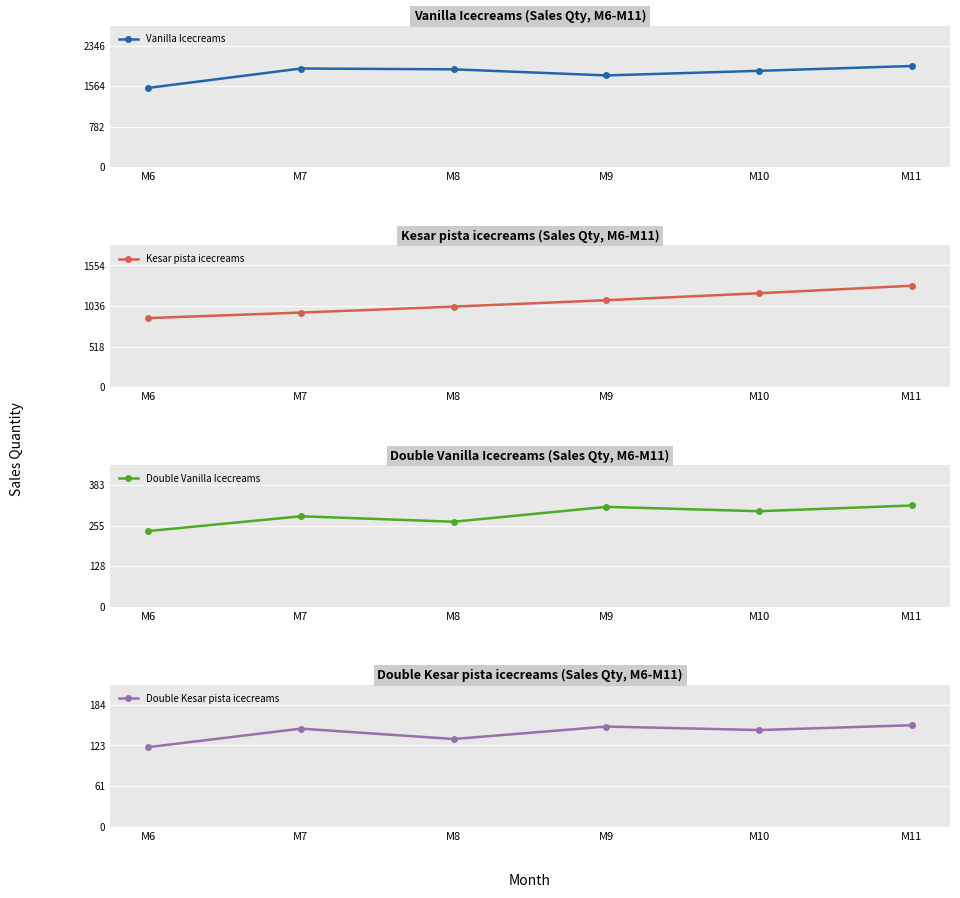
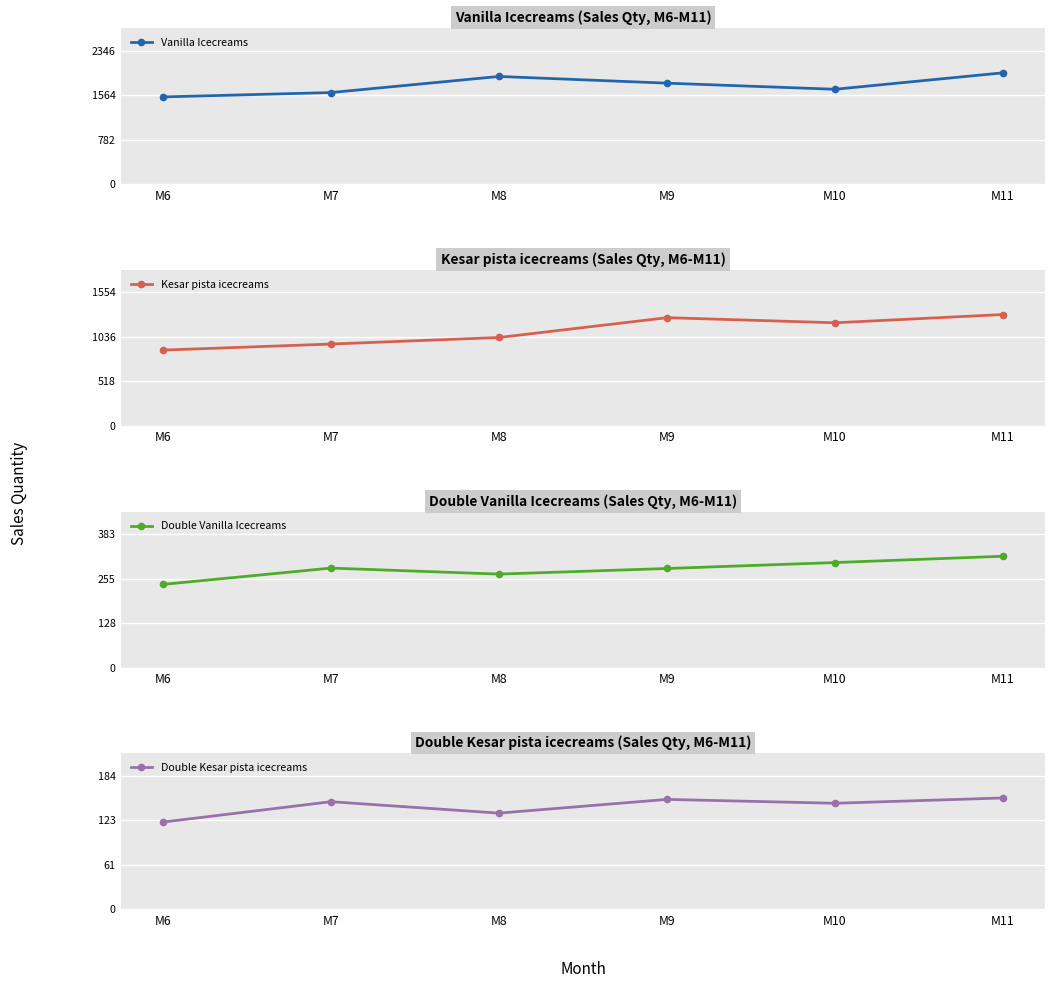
  {
    "Vanilla Icecreams (Sales Qty, M6-M11)": {
      "M6": 1500,
-     "M7": 1900,
+     "M7": 1600,
      "M8": 1900,
      "M9": 1800,
-     "M10": 1900,
+     "M10": 1700,
      "M11": 2000
    },
    "Kesar pista icecreams (Sales Qty, M6-M11)": {
      "M6": 900,
      "M7": 1000,
      "M8": 1000,
-     "M9": 1100,
+     "M9": 1300,
      "M10": 1200,
      "M11": 1300
    },
    "Double Vanilla Icecreams (Sales Qty, M6-M11)": {
      "M6": 240,
      "M7": 280,
      "M8": 270,
-     "M9": 310,
+     "M9": 280,
      "M10": 300,
      "M11": 320
    },
    "Double Kesar pista icecreams (Sales Qty, M6-M11)": {
      "M6": 120,
      "M7": 150,
      "M8": 130,
      "M9": 150,
      "M10": 150,
      "M11": 150
    }
  }
